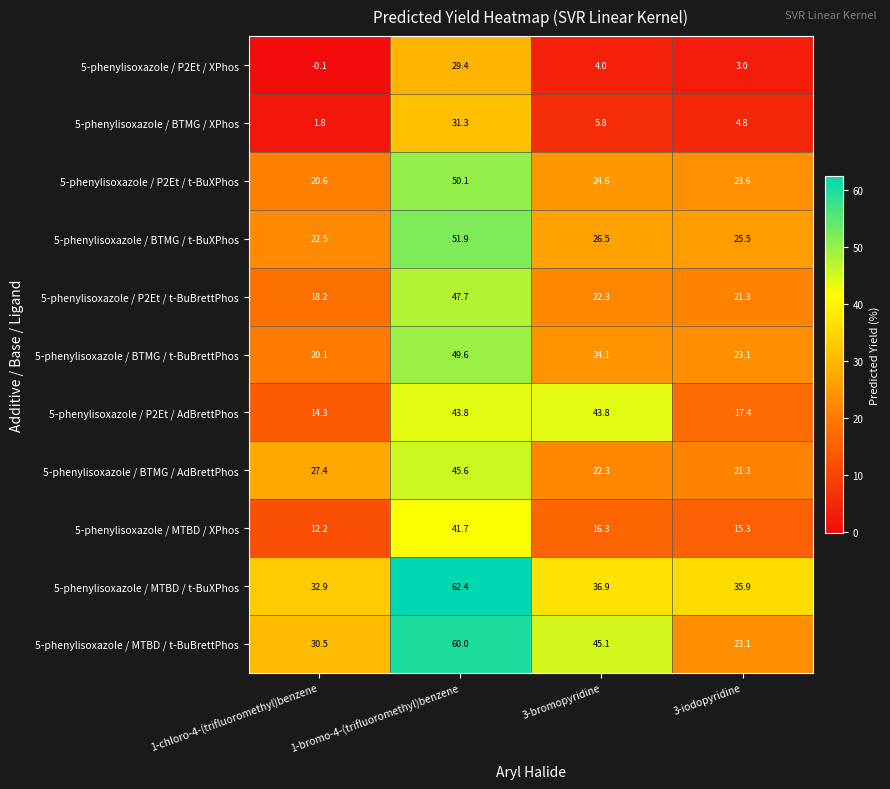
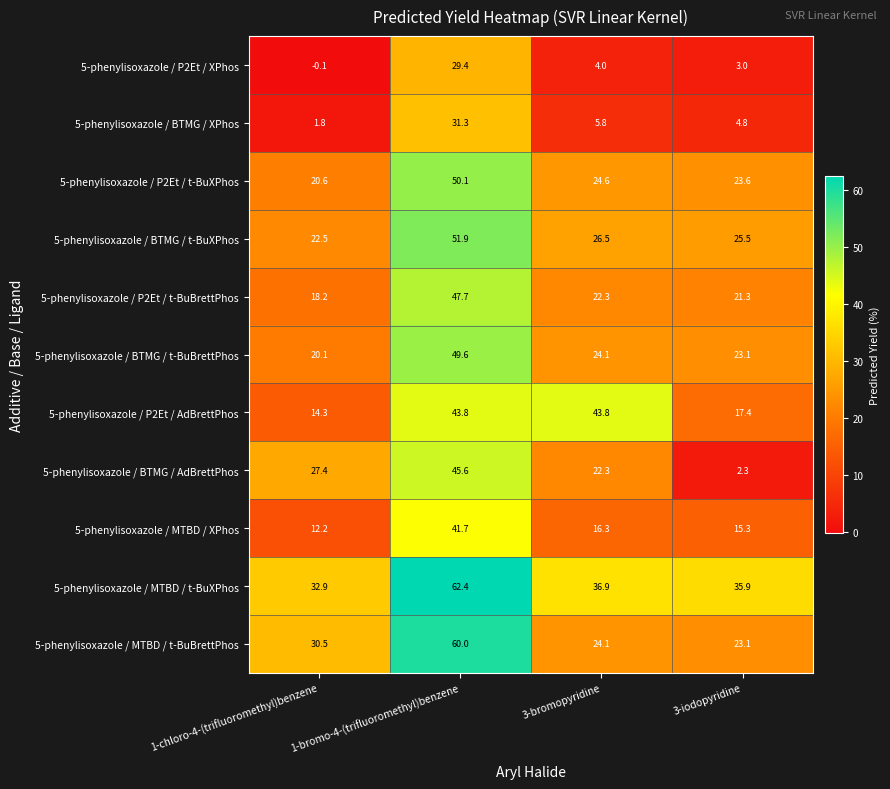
  {
    "5-phenylisoxazole / P2Et / XPhos": {
      "1-chloro-4-(trifluoromethyl)benzene": -0.1,
      "1-bromo-4-(trifluoromethyl)benzene": 29.4,
      "3-bromopyridine": 4.0,
      "3-iodopyridine": 3.0
    },
    "5-phenylisoxazole / BTMG / XPhos": {
      "1-chloro-4-(trifluoromethyl)benzene": 1.8,
      "1-bromo-4-(trifluoromethyl)benzene": 31.3,
      "3-bromopyridine": 5.8,
      "3-iodopyridine": 4.8
    },
    "5-phenylisoxazole / P2Et / t-BuXPhos": {
      "1-chloro-4-(trifluoromethyl)benzene": 20.6,
      "1-bromo-4-(trifluoromethyl)benzene": 50.1,
      "3-bromopyridine": 24.6,
      "3-iodopyridine": 23.6
    },
    "5-phenylisoxazole / BTMG / t-BuXPhos": {
      "1-chloro-4-(trifluoromethyl)benzene": 22.5,
      "1-bromo-4-(trifluoromethyl)benzene": 51.9,
      "3-bromopyridine": 26.5,
      "3-iodopyridine": 25.5
    },
    "5-phenylisoxazole / P2Et / t-BuBrettPhos": {
      "1-chloro-4-(trifluoromethyl)benzene": 18.2,
      "1-bromo-4-(trifluoromethyl)benzene": 47.7,
      "3-bromopyridine": 22.3,
      "3-iodopyridine": 21.3
    },
    "5-phenylisoxazole / BTMG / t-BuBrettPhos": {
      "1-chloro-4-(trifluoromethyl)benzene": 20.1,
      "1-bromo-4-(trifluoromethyl)benzene": 49.6,
      "3-bromopyridine": 24.1,
      "3-iodopyridine": 23.1
    },
    "5-phenylisoxazole / P2Et / AdBrettPhos": {
      "1-chloro-4-(trifluoromethyl)benzene": 14.3,
      "1-bromo-4-(trifluoromethyl)benzene": 43.8,
      "3-bromopyridine": 43.8,
      "3-iodopyridine": 17.4
    },
    "5-phenylisoxazole / BTMG / AdBrettPhos": {
      "1-chloro-4-(trifluoromethyl)benzene": 27.4,
      "1-bromo-4-(trifluoromethyl)benzene": 45.6,
      "3-bromopyridine": 22.3,
-     "3-iodopyridine": 21.3
+     "3-iodopyridine": 2.3
    },
    "5-phenylisoxazole / MTBD / XPhos": {
      "1-chloro-4-(trifluoromethyl)benzene": 12.2,
      "1-bromo-4-(trifluoromethyl)benzene": 41.7,
      "3-bromopyridine": 16.3,
      "3-iodopyridine": 15.3
    },
    "5-phenylisoxazole / MTBD / t-BuXPhos": {
      "1-chloro-4-(trifluoromethyl)benzene": 32.9,
      "1-bromo-4-(trifluoromethyl)benzene": 62.4,
      "3-bromopyridine": 36.9,
      "3-iodopyridine": 35.9
    },
    "5-phenylisoxazole / MTBD / t-BuBrettPhos": {
      "1-chloro-4-(trifluoromethyl)benzene": 30.5,
      "1-bromo-4-(trifluoromethyl)benzene": 60.0,
-     "3-bromopyridine": 45.1,
+     "3-bromopyridine": 24.1,
      "3-iodopyridine": 23.1
    }
  }
